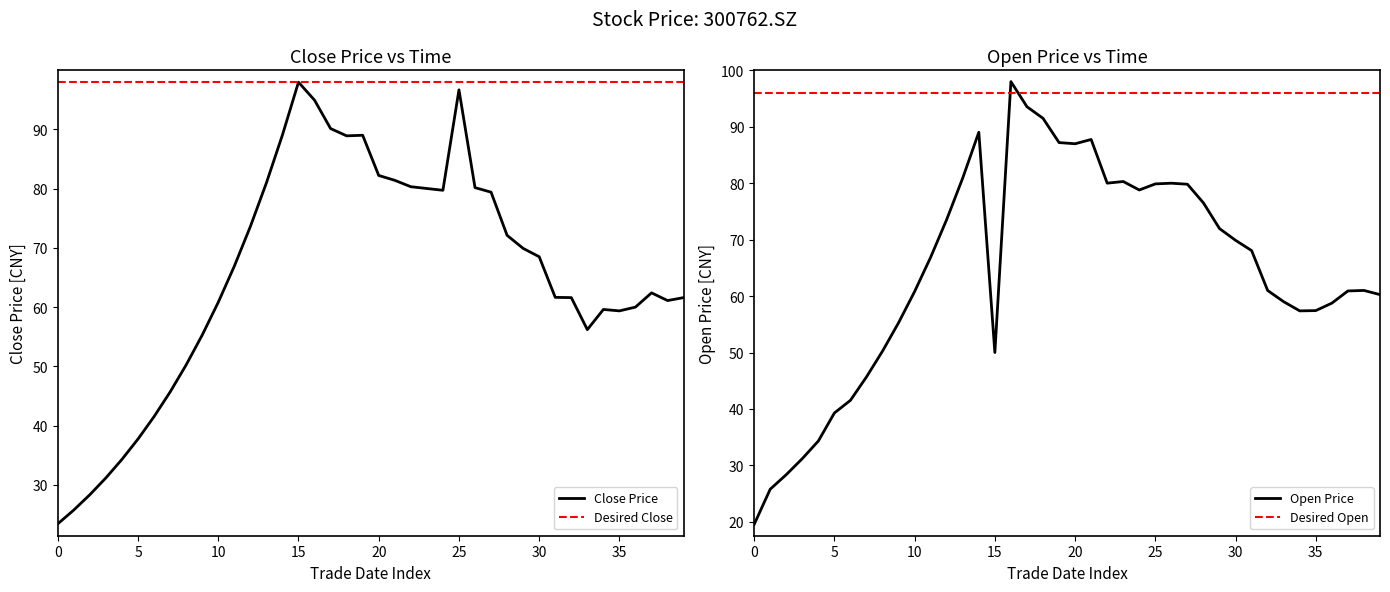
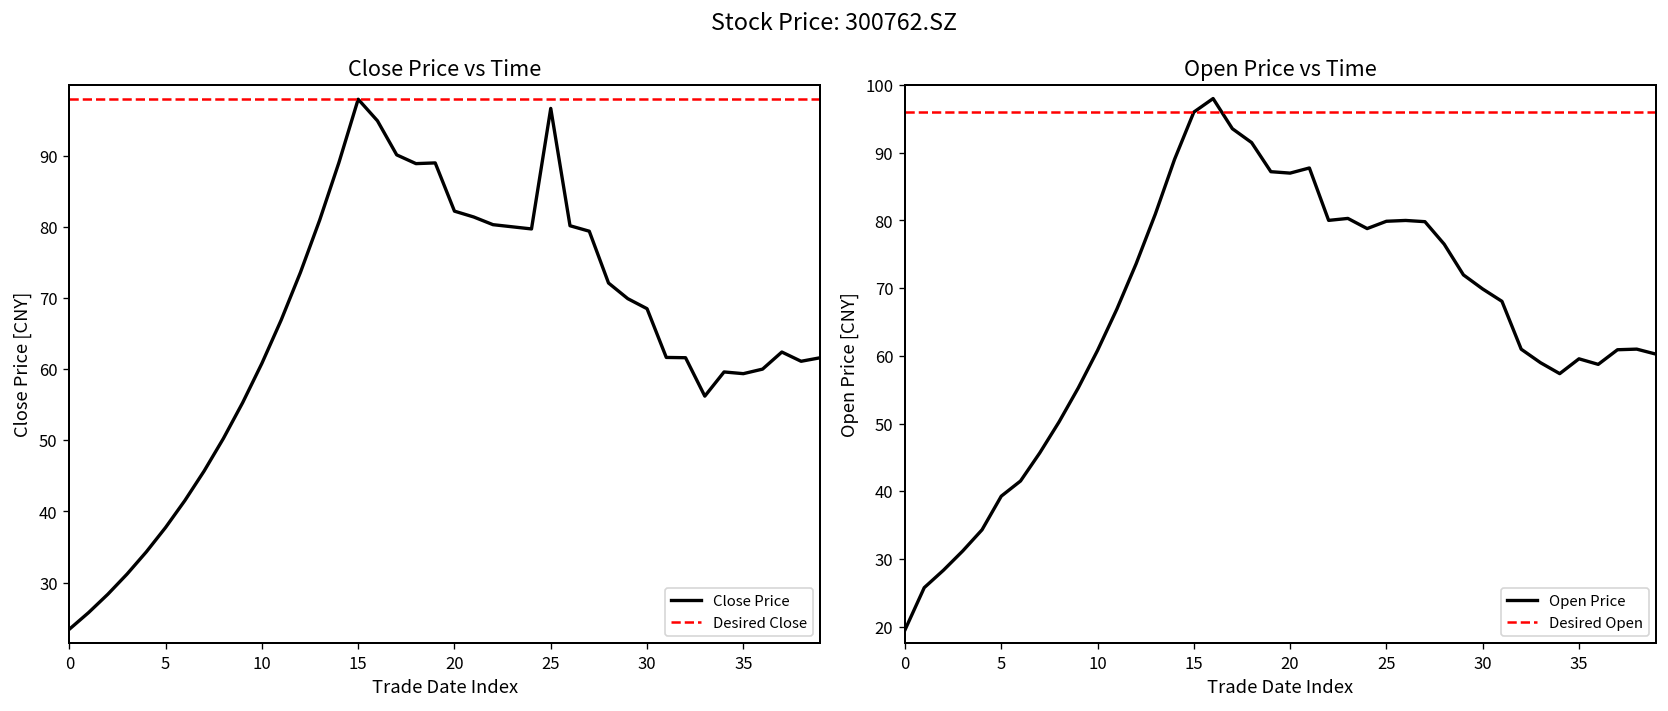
  {
    "Close Price vs Time": {
      "0": 23,
      "5": 38,
      "10": 61,
      "15": 98,
      "20": 82,
      "25": 97,
      "30": 68,
      "35": 59
    },
    "Open Price vs Time": {
      "0": 20,
      "5": 39,
      "10": 61,
-     "15": 50,
+     "15": 96,
      "20": 87,
      "25": 80,
      "30": 70,
-     "35": 57
+     "35": 60
    }
  }
